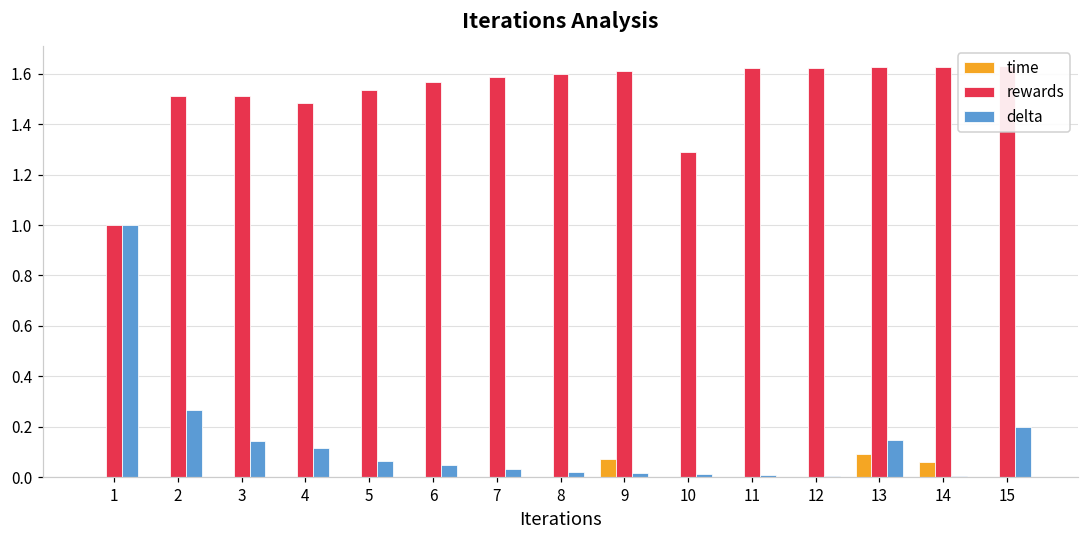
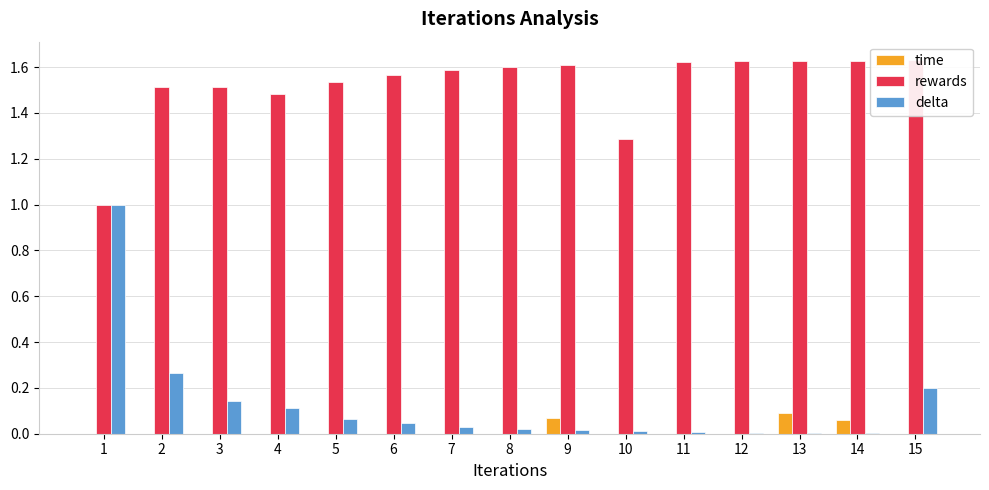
  {
    "time": {
      "9": 0.07,
      "13": 0.09,
      "14": 0.06
    },
    "rewards": {
      "1": 1.00,
      "2": 1.51,
      "3": 1.51,
      "4": 1.48,
      "5": 1.54,
      "6": 1.57,
      "7": 1.59,
      "8": 1.60,
      "9": 1.61,
      "10": 1.29,
      "11": 1.62,
      "12": 1.62,
      "13": 1.63,
      "14": 1.63
    },
    "delta": {
      "1": 1.00,
      "2": 0.27,
      "3": 0.14,
      "4": 0.11,
      "5": 0.07,
      "6": 0.05,
      "7": 0.03,
      "8": 0.02,
      "9": 0.01,
-     "13": 0.15,
+     "13": 0.00,
      "15": 0.20
    }
  }
